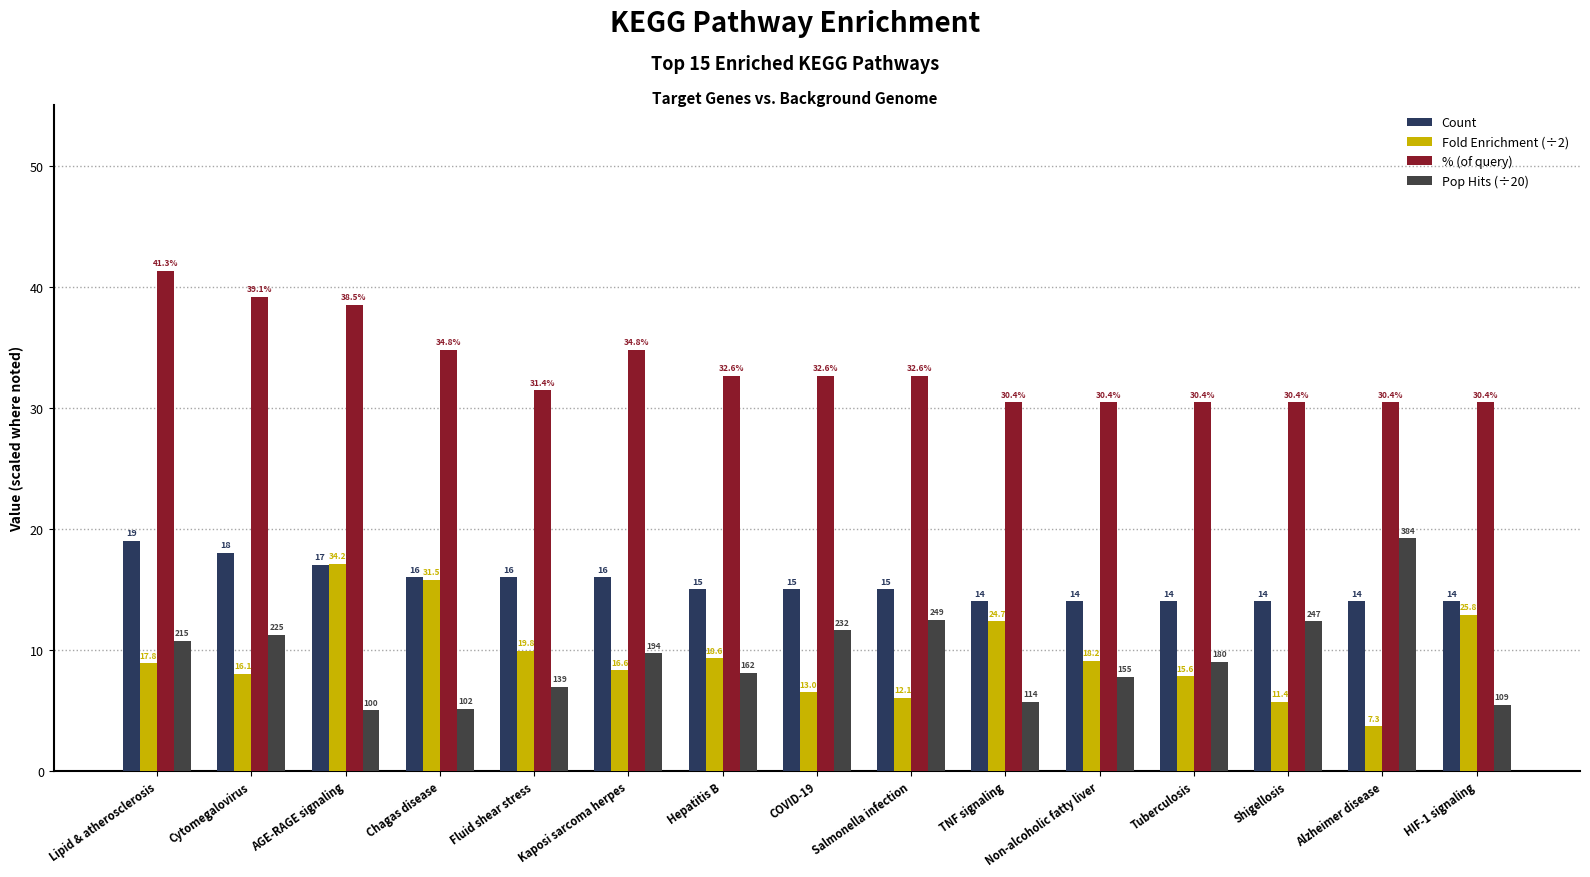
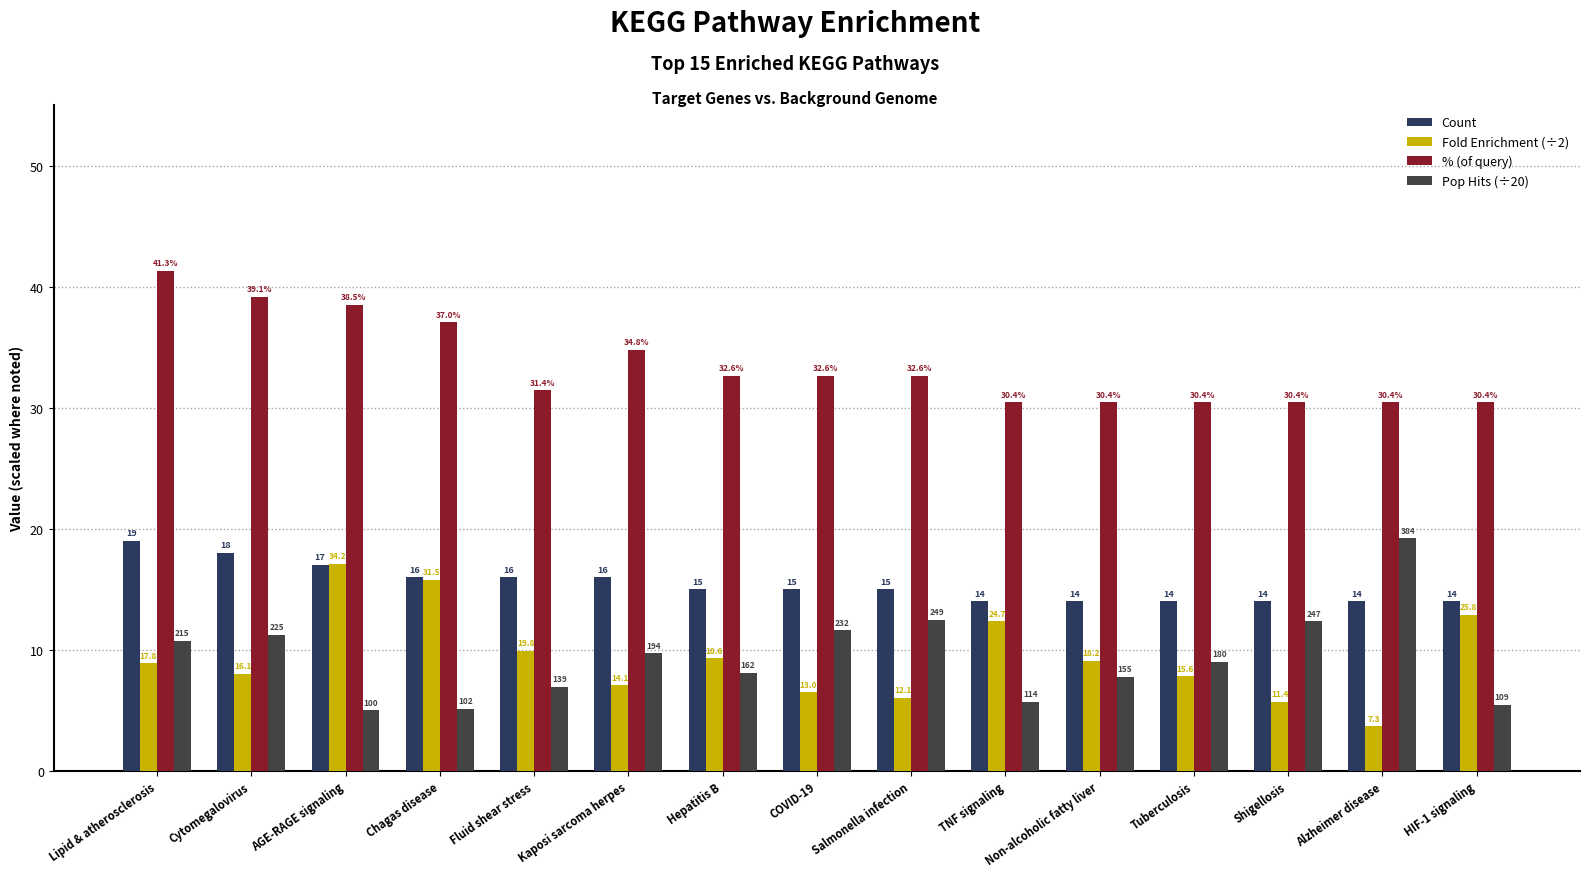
  {
    "Fold Enrichment (÷2)": {
-     "Kaposi sarcoma herpes": "16.6"
+     "Kaposi sarcoma herpes": "14.1"
    },
    "% (of query)": {
      "Lipid & atherosclerosis": "41.3%",
      "Cytomegalovirus": "39.1%",
      "AGE-RAGE signaling": "38.5%",
-     "Chagas disease": "34.8%",
+     "Chagas disease": "37.0%",
      "Fluid shear stress": "31.4%",
      "Kaposi sarcoma herpes": "34.8%",
      "Hepatitis B": "32.6%",
      "COVID-19": "32.6%",
      "Salmonella infection": "32.6%",
      "TNF signaling": "30.4%",
      "Non-alcoholic fatty liver": "30.4%",
      "Tuberculosis": "30.4%",
      "Shigellosis": "30.4%",
      "Alzheimer disease": "30.4%",
      "HIF-1 signaling": "30.4%"
    }
  }
